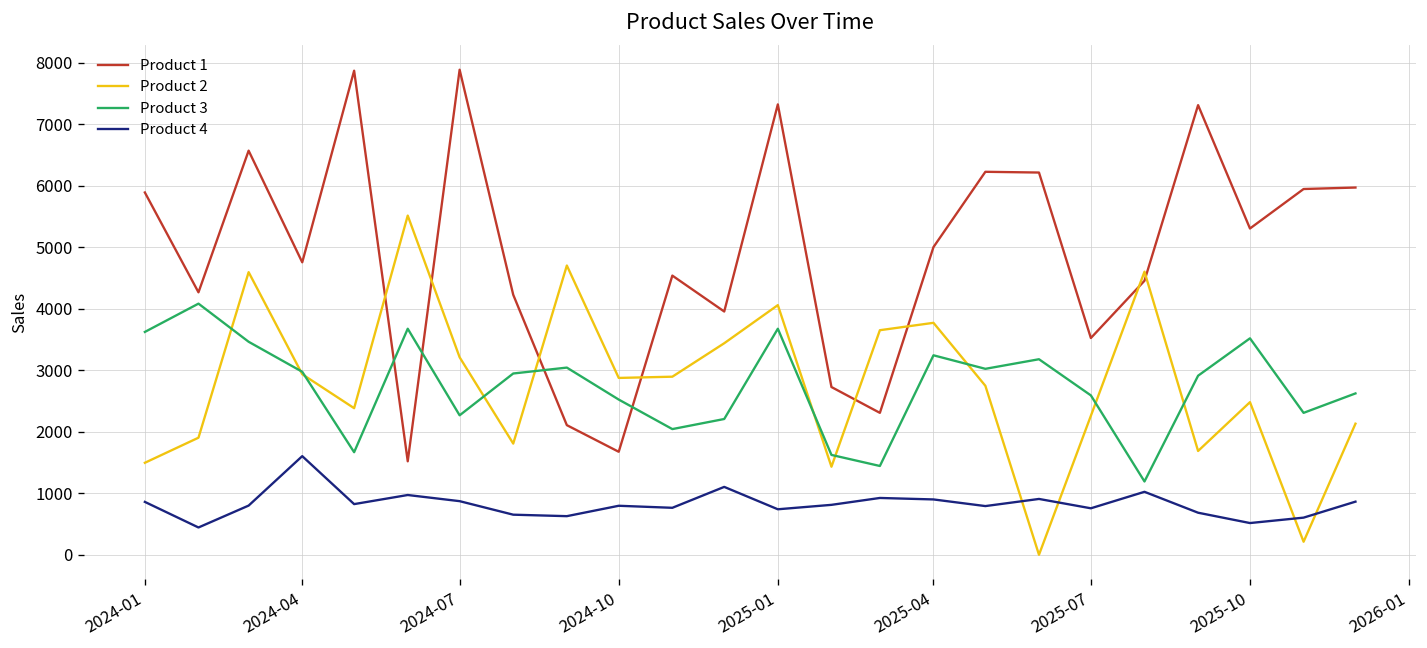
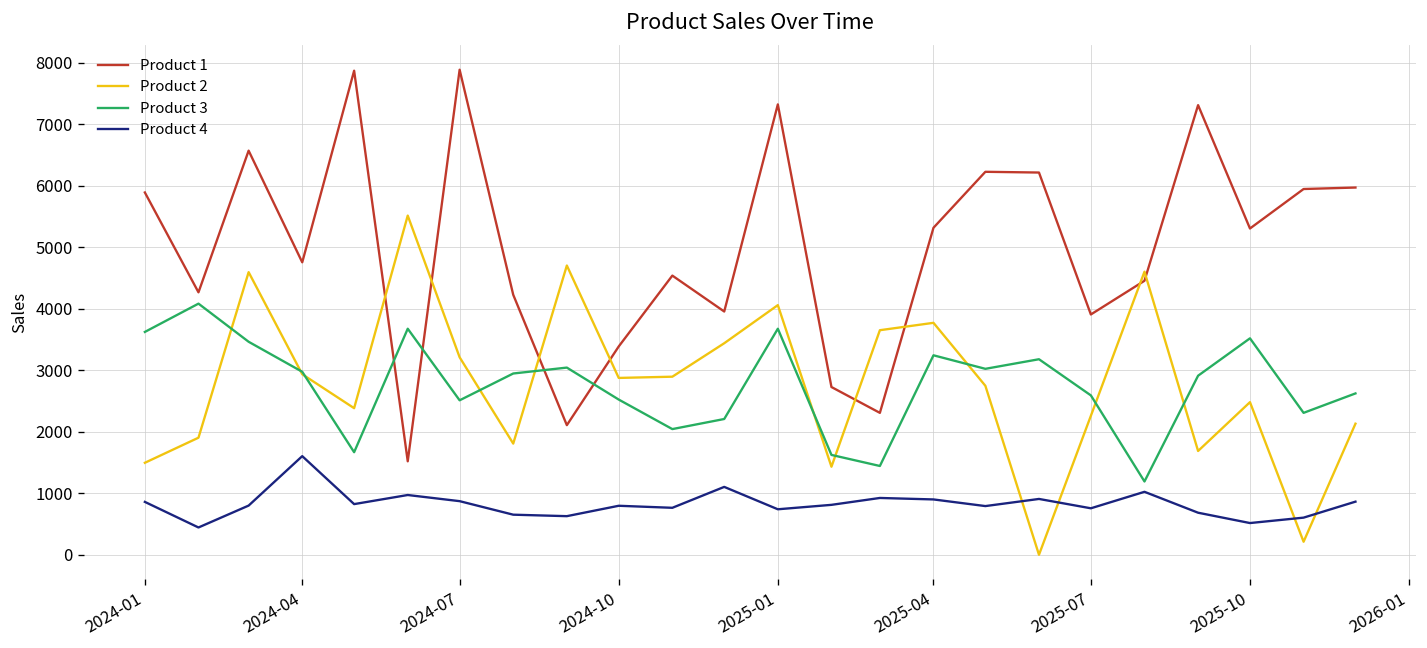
  {
    "Product 1": {
      "2024-01": 5900,
      "2024-04": 4800,
      "2024-07": 7900,
-     "2024-10": 1700,
+     "2024-10": 3400,
      "2025-01": 7300,
-     "2025-04": 5000,
-     "2025-07": 3500,
+     "2025-04": 5300,
+     "2025-07": 3900,
      "2025-10": 5300
    },
    "Product 2": {
      "2024-01": 1500,
      "2024-07": 3200,
      "2024-10": 2900,
      "2025-01": 4100,
      "2025-04": 3800,
      "2025-07": 2300,
      "2025-10": 2500
    },
    "Product 3": {
      "2024-01": 3600,
-     "2024-07": 2300,
+     "2024-07": 2500,
      "2024-10": 2500,
      "2025-01": 3700,
      "2025-04": 3200,
      "2025-07": 2600,
      "2025-10": 3500
    },
    "Product 4": {
      "2024-01": 900,
      "2024-04": 1600,
      "2024-07": 900,
      "2024-10": 800,
      "2025-01": 700,
      "2025-04": 900,
      "2025-07": 800,
      "2025-10": 500
    }
  }
